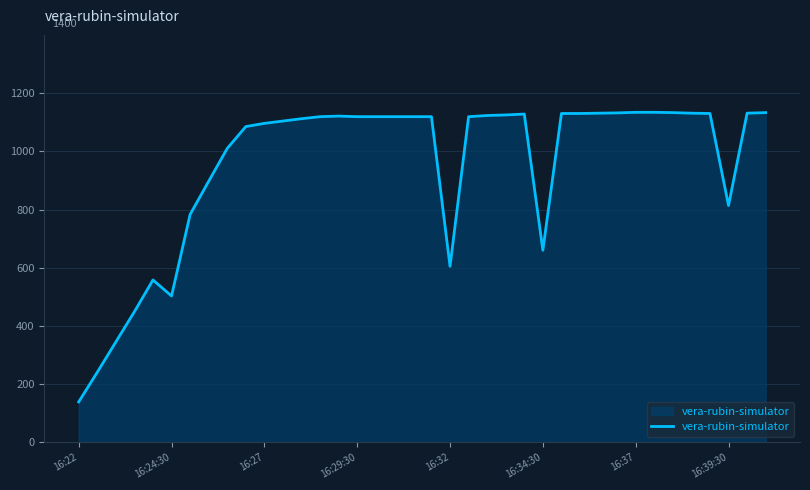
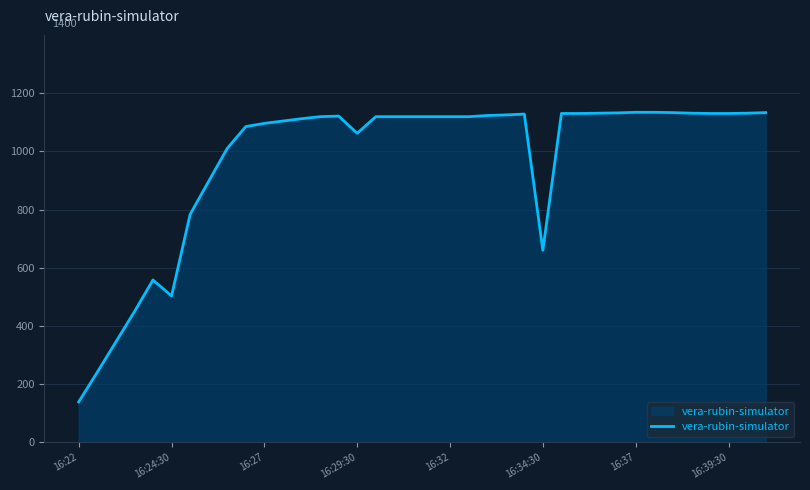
  {
    "16:22": 140,
    "16:24:30": 500,
    "16:27": 1100,
-   "16:29:30": 1120,
-   "16:32": 610,
+   "16:29:30": 1060,
+   "16:32": 1120,
    "16:34:30": 660,
    "16:37": 1130,
-   "16:39:30": 810
+   "16:39:30": 1130
  }
